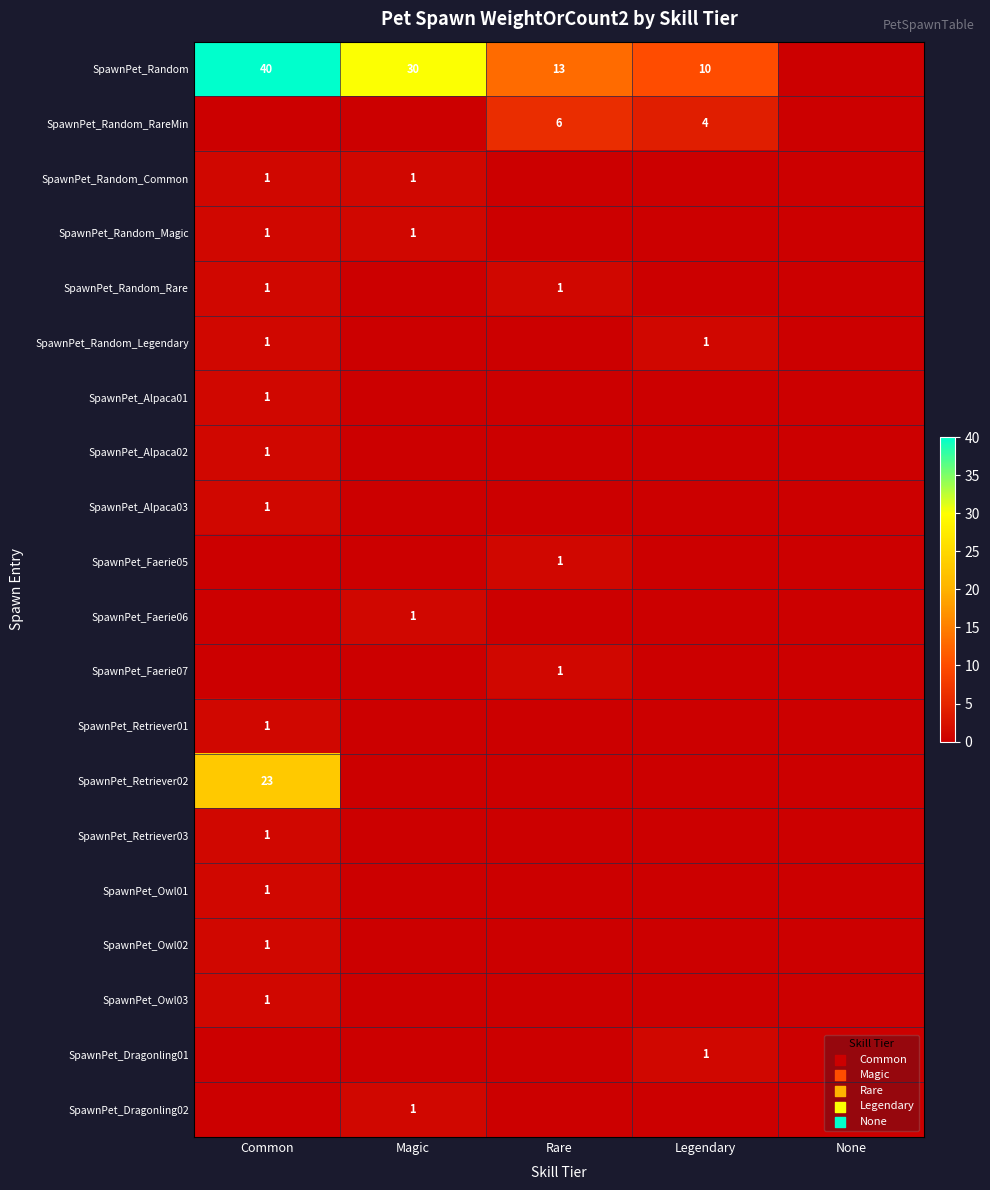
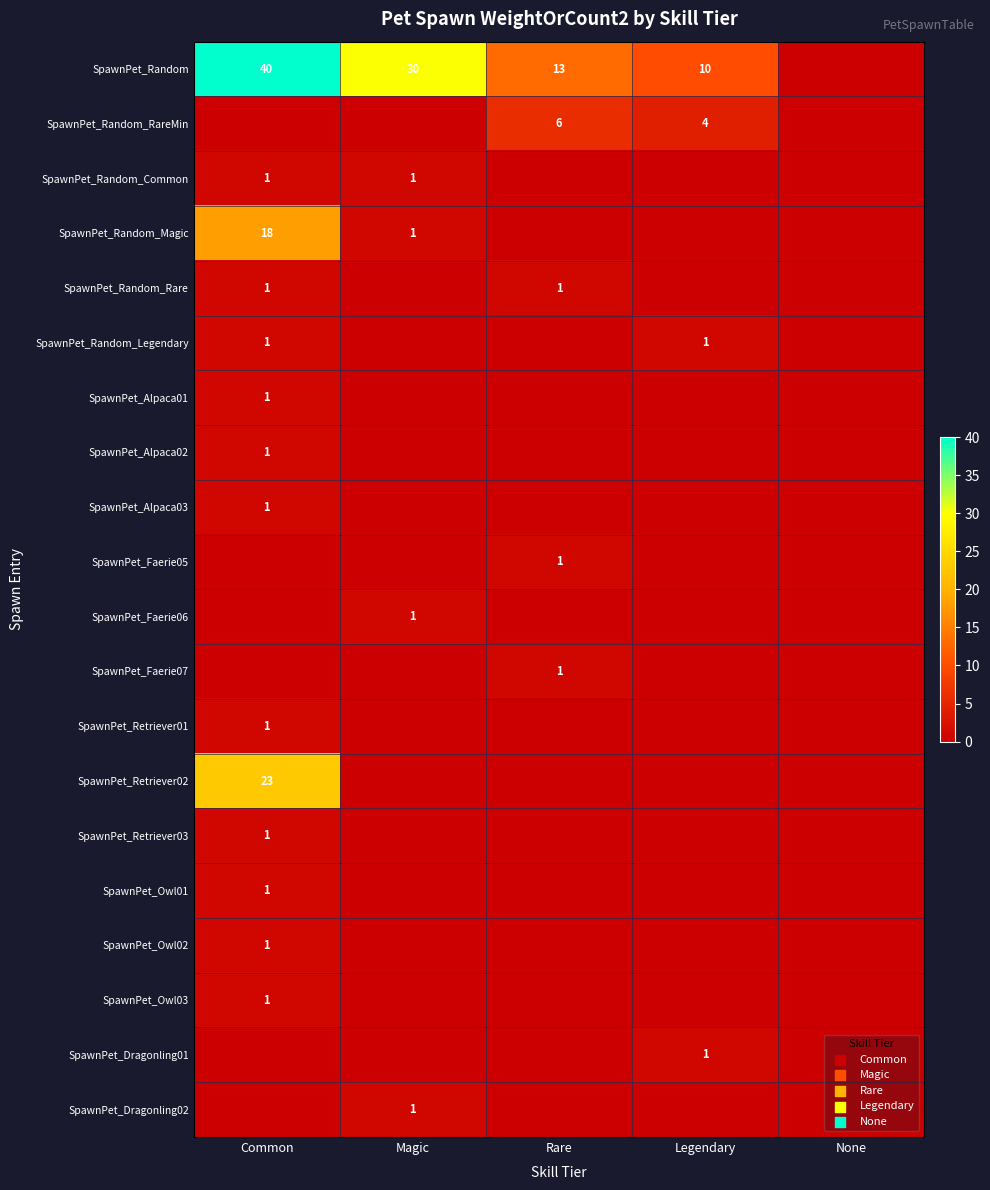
  {
    "SpawnPet_Random": {
      "Common": 40,
      "Magic": 30,
      "Rare": 13,
      "Legendary": 10
    },
    "SpawnPet_Random_RareMin": {
      "Rare": 6,
      "Legendary": 4
    },
    "SpawnPet_Random_Common": {
      "Common": 1,
      "Magic": 1
    },
    "SpawnPet_Random_Magic": {
-     "Common": 1,
+     "Common": 18,
      "Magic": 1
    },
    "SpawnPet_Random_Rare": {
      "Common": 1,
      "Rare": 1
    },
    "SpawnPet_Random_Legendary": {
      "Common": 1,
      "Legendary": 1
    },
    "SpawnPet_Alpaca01": {
      "Common": 1
    },
    "SpawnPet_Alpaca02": {
      "Common": 1
    },
    "SpawnPet_Alpaca03": {
      "Common": 1
    },
    "SpawnPet_Faerie05": {
      "Rare": 1
    },
    "SpawnPet_Faerie06": {
      "Magic": 1
    },
    "SpawnPet_Faerie07": {
      "Rare": 1
    },
    "SpawnPet_Retriever01": {
      "Common": 1
    },
    "SpawnPet_Retriever02": {
      "Common": 23
    },
    "SpawnPet_Retriever03": {
      "Common": 1
    },
    "SpawnPet_Owl01": {
      "Common": 1
    },
    "SpawnPet_Owl02": {
      "Common": 1
    },
    "SpawnPet_Owl03": {
      "Common": 1
    },
    "SpawnPet_Dragonling01": {
      "Legendary": 1
    },
    "SpawnPet_Dragonling02": {
      "Magic": 1
    }
  }
